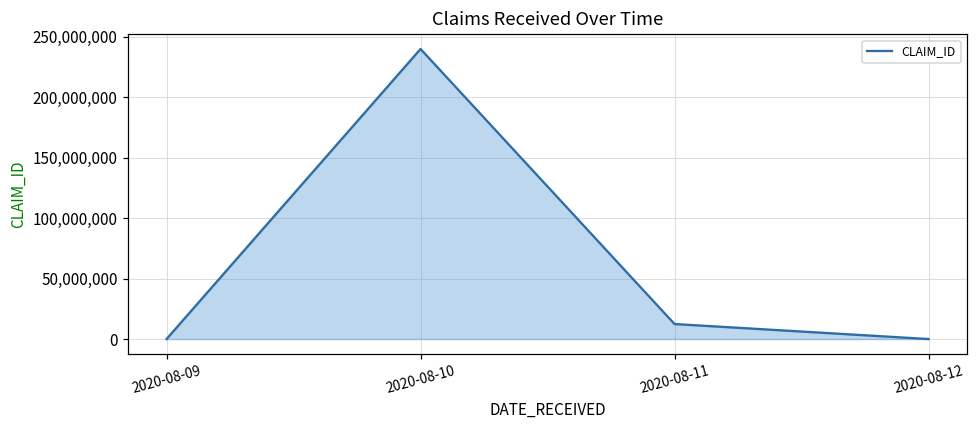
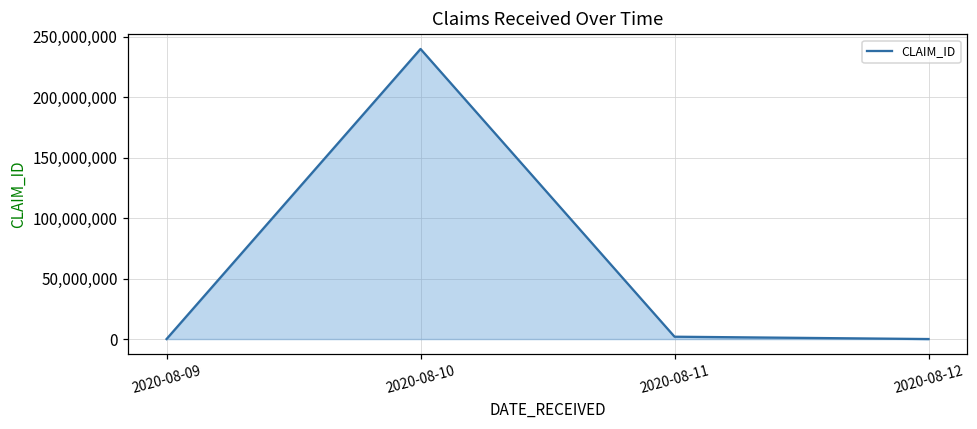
  {
    "2020-08-09": "0",
    "2020-08-10": "240,000,000",
-   "2020-08-11": "12,000,000",
+   "2020-08-11": "2,000,000",
    "2020-08-12": "0"
  }
